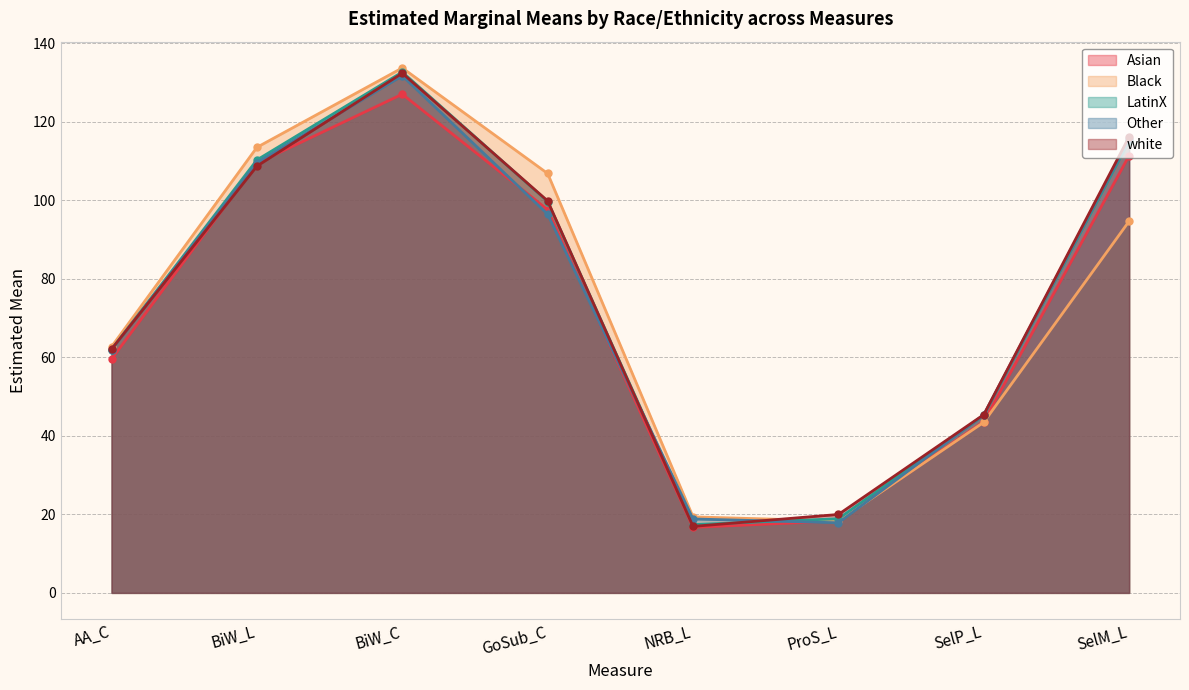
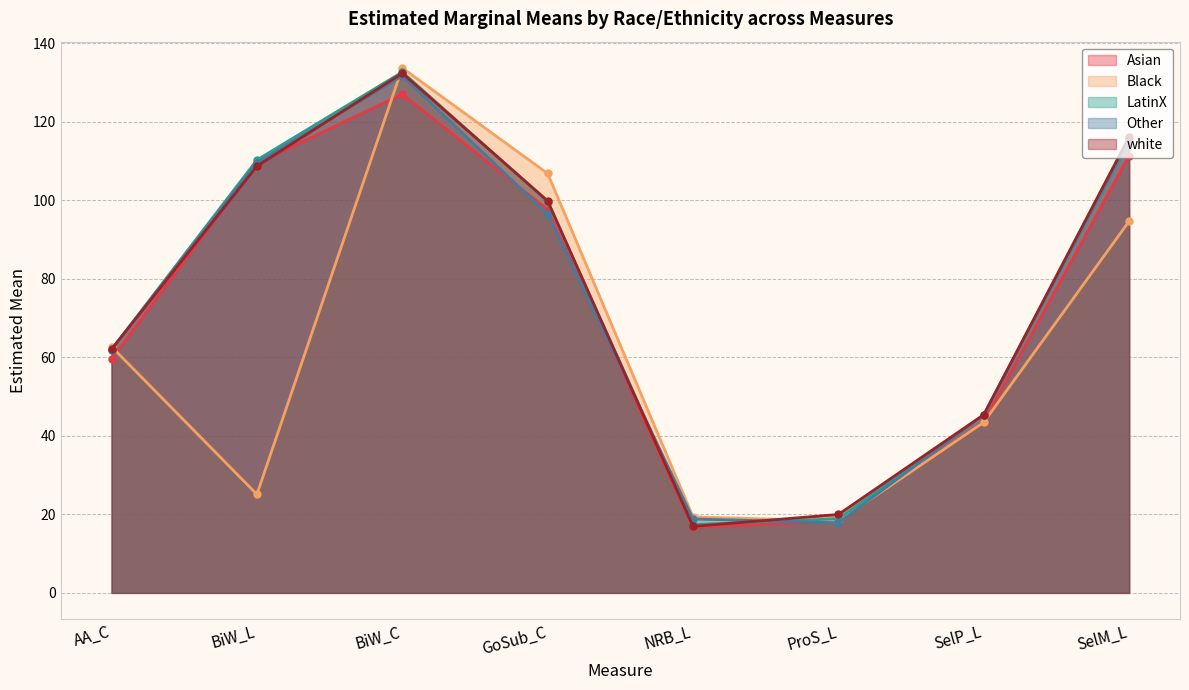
  {
    "Black": {
-     "BiW_L": 114,
+     "BiW_L": 25,
      "BiW_C": 134,
      "GoSub_C": 107,
      "SelM_L": 95
    }
  }
